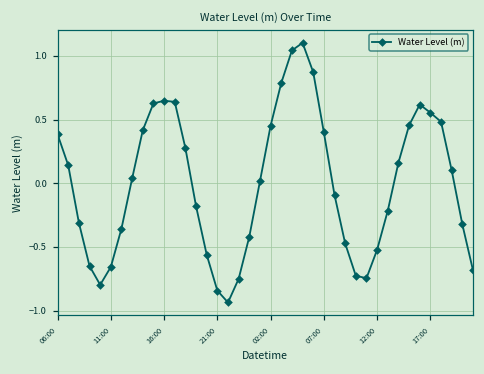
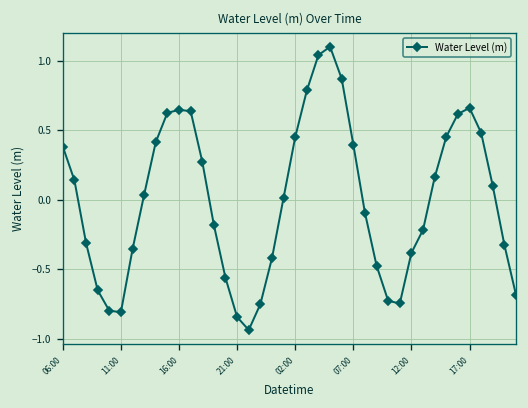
  {
    "06:00": 0.38,
-   "11:00": -0.66,
+   "11:00": -0.81,
    "16:00": 0.65,
    "21:00": -0.84,
    "02:00": 0.45,
    "07:00": 0.40,
-   "12:00": -0.52,
-   "17:00": 0.55
+   "12:00": -0.38,
+   "17:00": 0.66
  }
